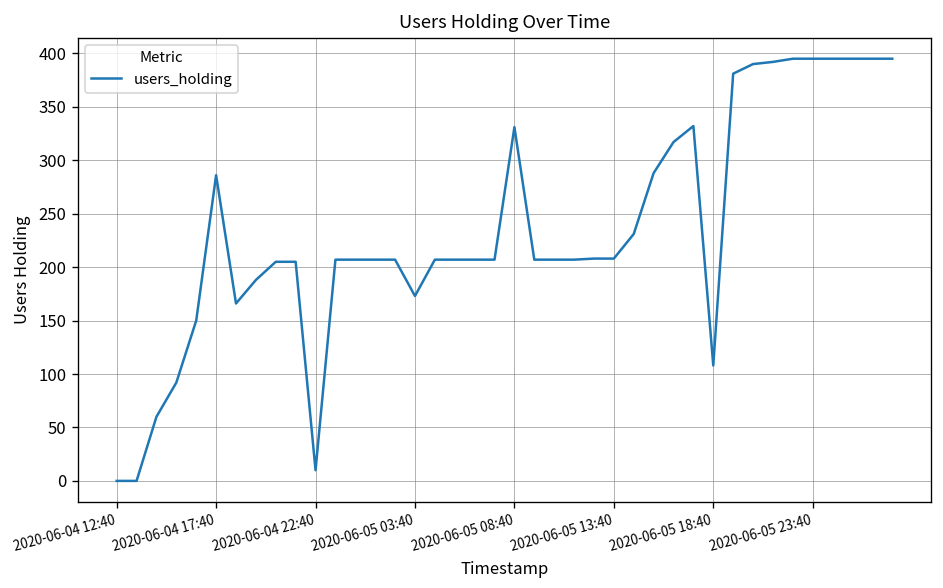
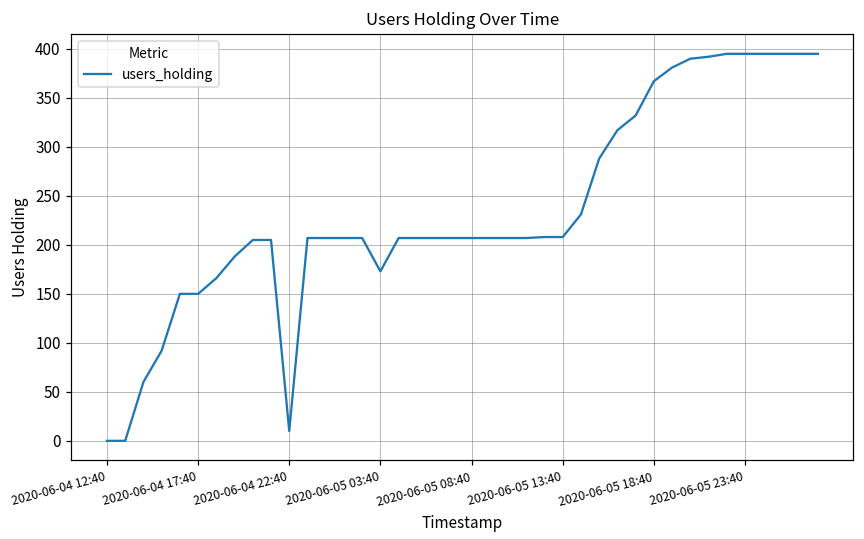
  {
    "2020-06-04 12:40": 0,
-   "2020-06-04 17:40": 290,
+   "2020-06-04 17:40": 150,
    "2020-06-04 22:40": 10,
    "2020-06-05 03:40": 170,
-   "2020-06-05 08:40": 330,
+   "2020-06-05 08:40": 210,
    "2020-06-05 13:40": 210,
-   "2020-06-05 18:40": 110,
+   "2020-06-05 18:40": 370,
    "2020-06-05 23:40": 400
  }
